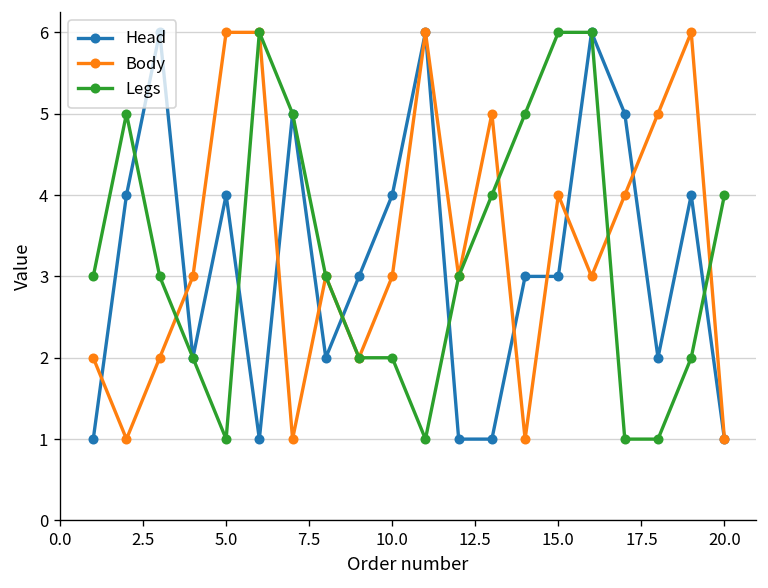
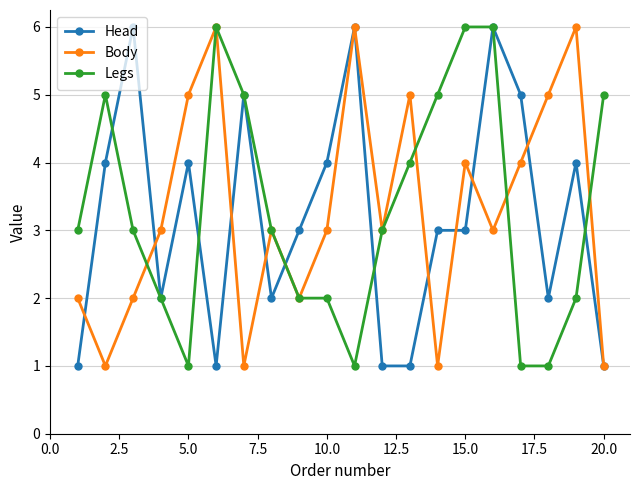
  {
    "Head": {
      "5.0": 4,
      "10.0": 4,
      "15.0": 3
    },
    "Body": {
-     "5.0": 6,
+     "5.0": 5,
      "10.0": 3,
      "15.0": 4
    },
    "Legs": {
      "5.0": 1,
      "10.0": 2,
      "15.0": 6,
-     "20.0": 4
+     "20.0": 5
    }
  }
